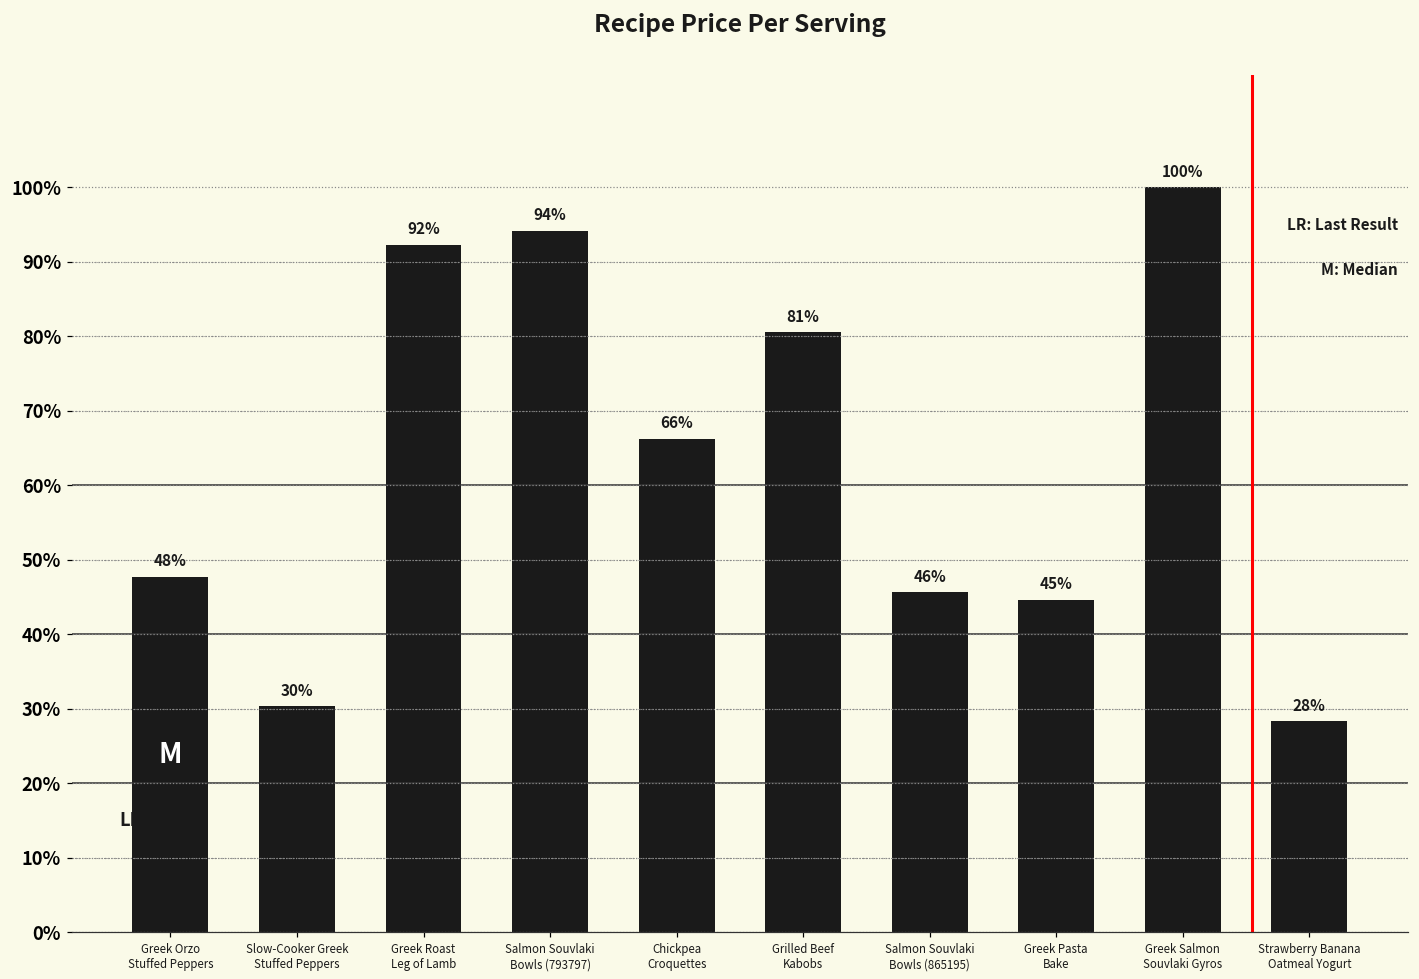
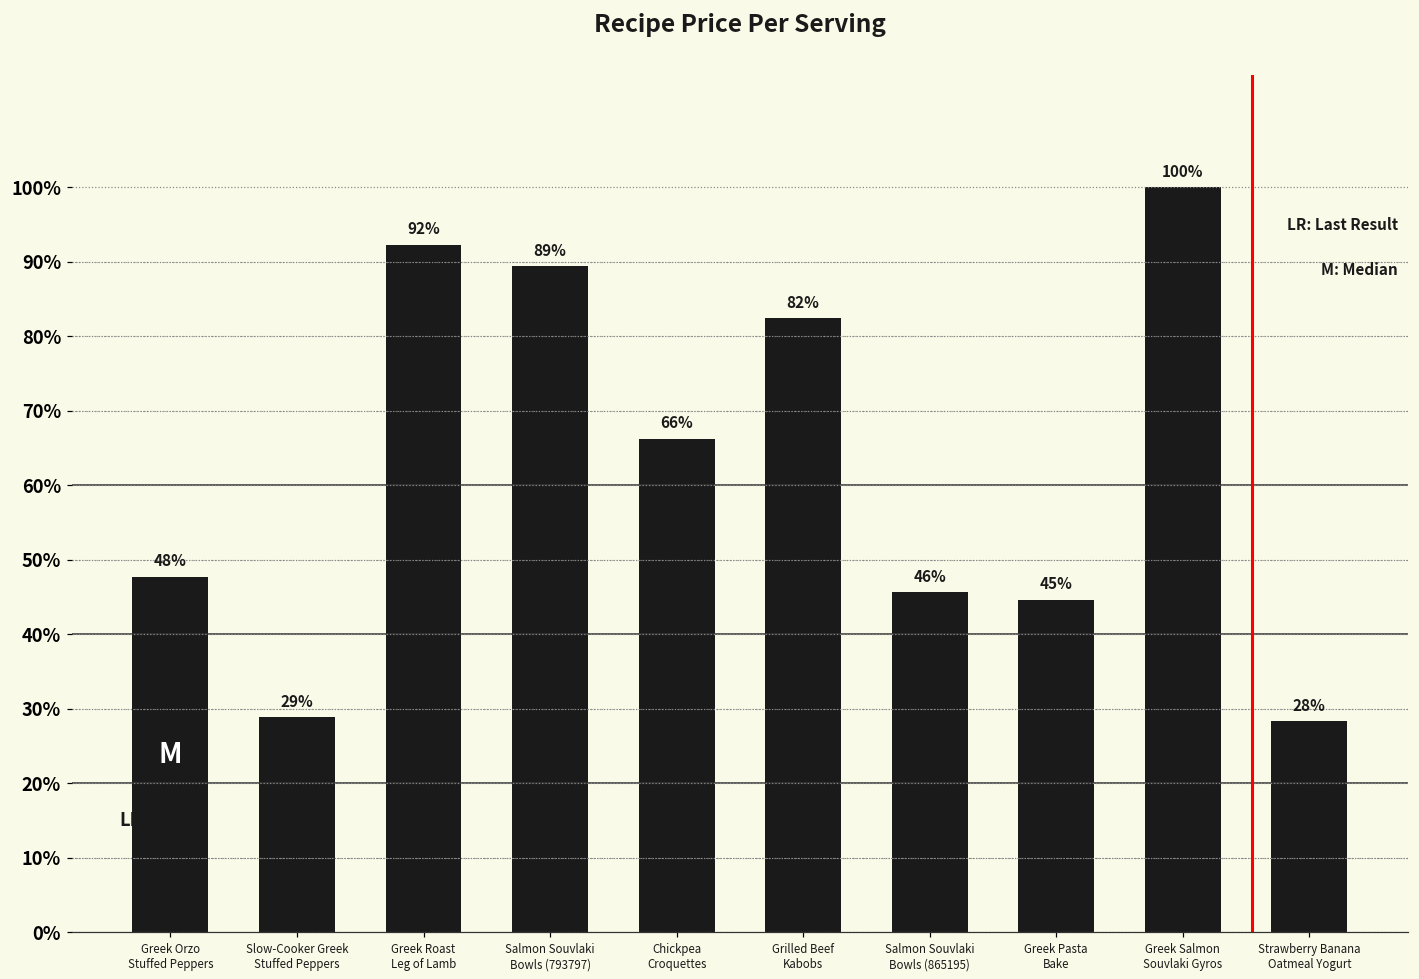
  {
    "Greek Orzo Stuffed Peppers": "48%",
-   "Slow-Cooker Greek Stuffed Peppers": "30%",
+   "Slow-Cooker Greek Stuffed Peppers": "29%",
    "Greek Roast Leg of Lamb": "92%",
-   "Salmon Souvlaki Bowls (793797)": "94%",
+   "Salmon Souvlaki Bowls (793797)": "89%",
    "Chickpea Croquettes": "66%",
-   "Grilled Beef Kabobs": "81%",
+   "Grilled Beef Kabobs": "82%",
    "Salmon Souvlaki Bowls (865195)": "46%",
    "Greek Pasta Bake": "45%",
    "Greek Salmon Souvlaki Gyros": "100%",
    "Strawberry Banana Oatmeal Yogurt": "28%"
  }
